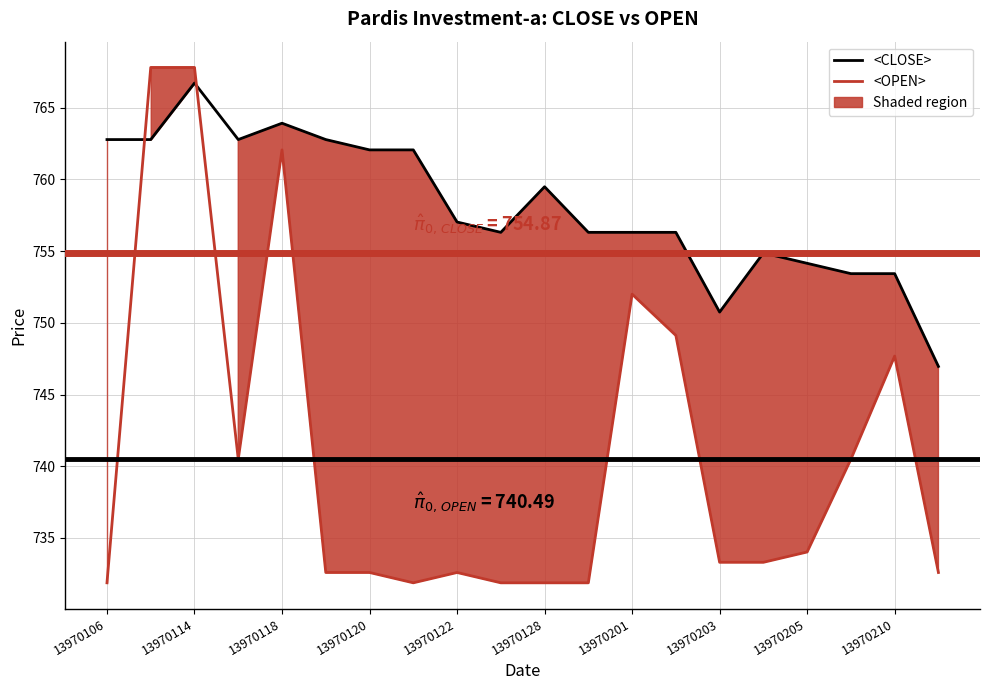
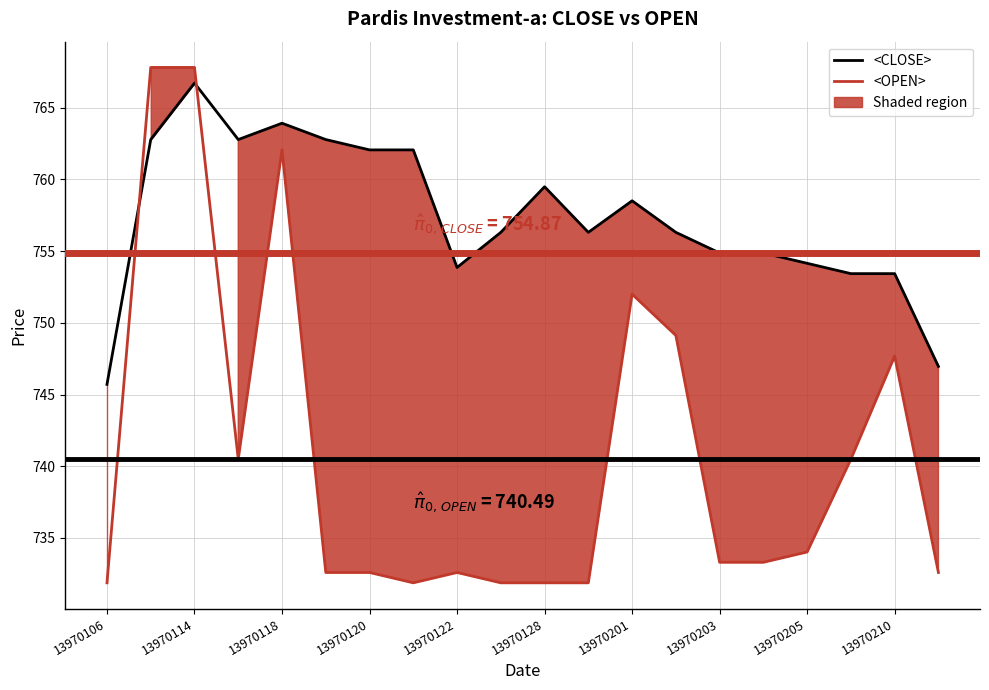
  {
    "<CLOSE>": {
-     "13970106": 762.8,
+     "13970106": 745.7,
      "13970114": 766.7,
      "13970118": 763.9,
      "13970120": 762.1,
-     "13970122": 757.0,
+     "13970122": 753.9,
      "13970128": 759.5,
-     "13970201": 756.3,
-     "13970203": 750.8,
+     "13970201": 758.5,
+     "13970203": 754.9,
      "13970205": 754.2,
      "13970210": 753.4
    }
  }
